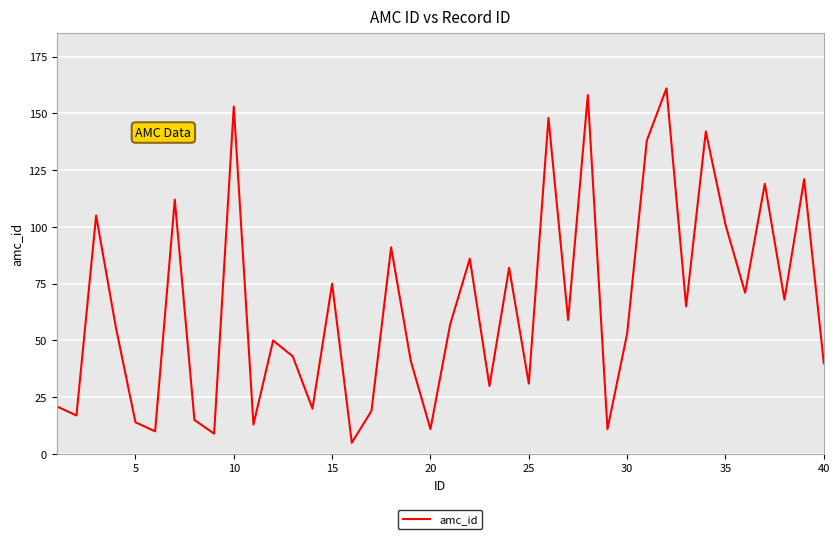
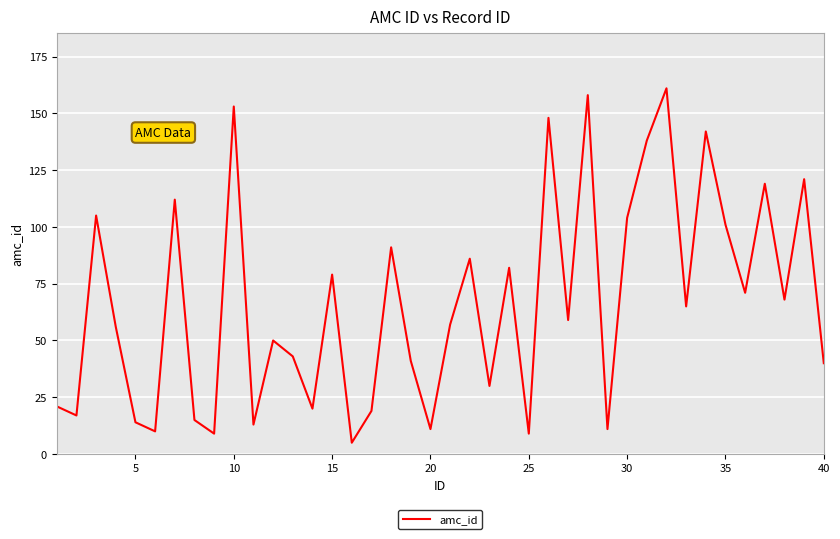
  {
    "5": 14,
    "10": 153,
-   "15": 75,
+   "15": 79,
    "20": 11,
-   "25": 31,
-   "30": 53,
+   "25": 9,
+   "30": 104,
    "35": 101,
    "40": 40
  }
